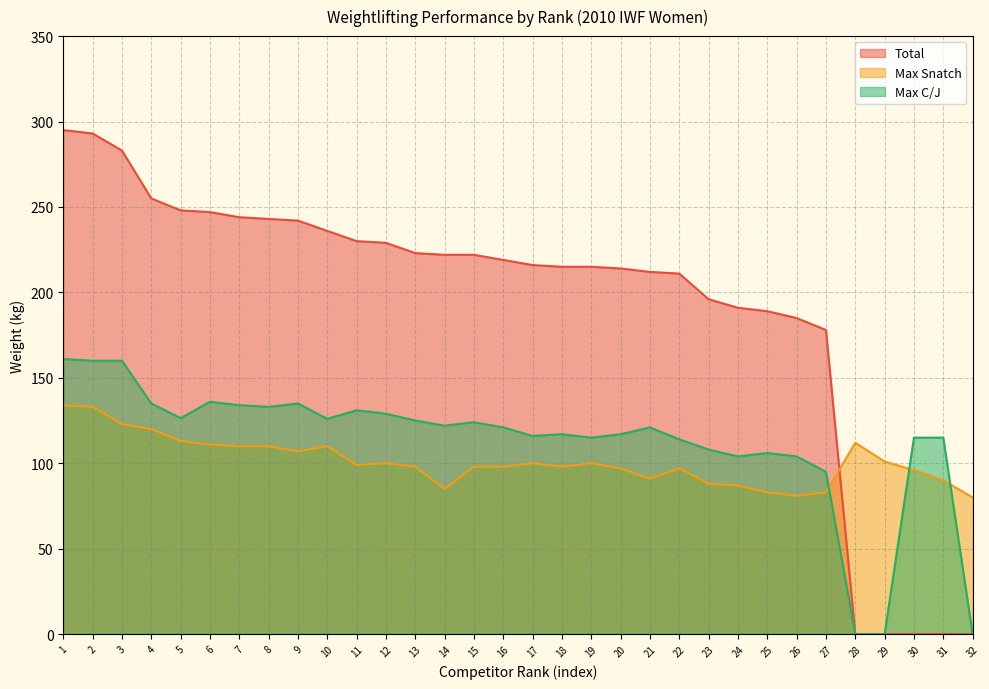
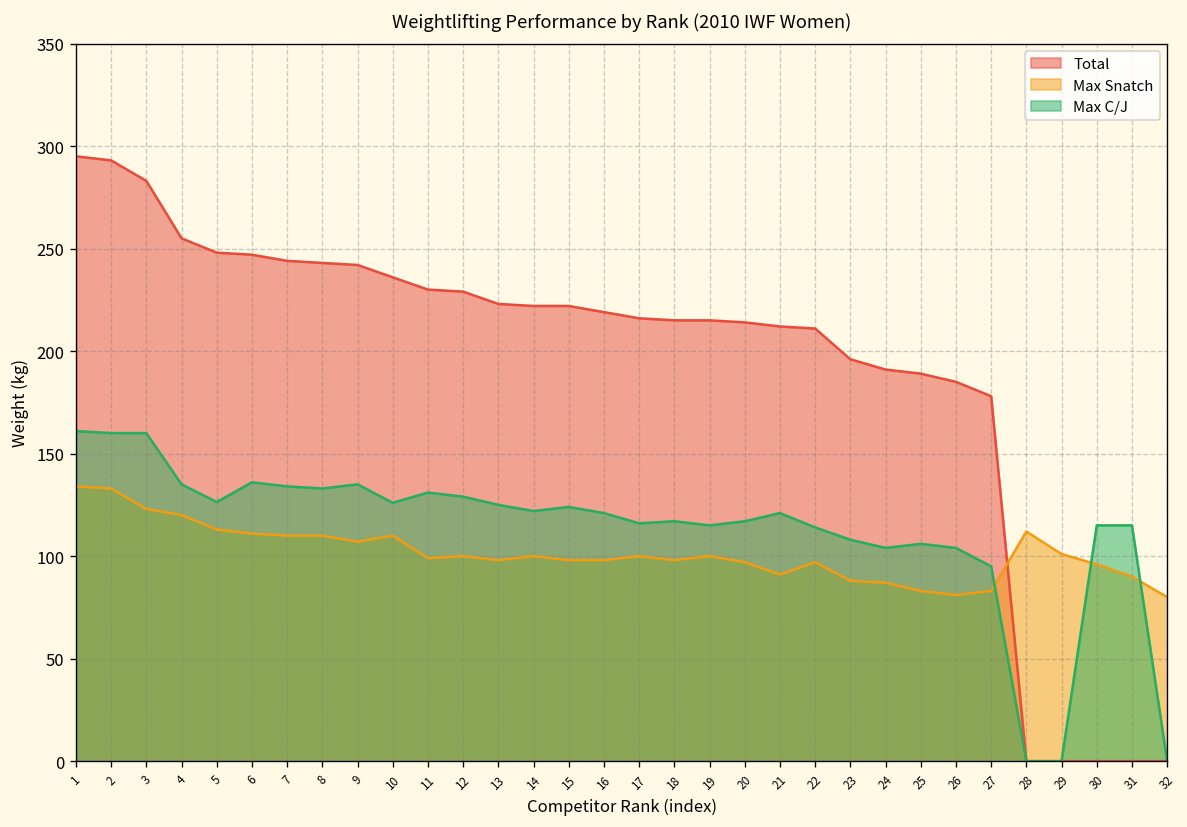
  {
    "Total": {
      "1": 295,
      "2": 293,
      "3": 283,
      "4": 255,
      "5": 248,
      "6": 247,
      "7": 244,
      "8": 243,
      "9": 242,
      "10": 236,
      "11": 230,
      "12": 229,
      "13": 223,
      "14": 222,
      "15": 222,
      "16": 219,
      "17": 216,
      "18": 215,
      "19": 215,
      "20": 214,
      "21": 212,
      "22": 211,
      "23": 196,
      "24": 191,
      "25": 189,
      "26": 185,
      "27": 178,
      "30": 0,
      "31": 0
    },
    "Max Snatch": {
      "1": 134,
      "2": 133,
      "3": 123,
      "4": 120,
      "5": 113,
      "6": 111,
      "7": 110,
      "8": 110,
      "9": 107,
      "10": 110,
      "11": 99,
      "12": 100,
      "13": 98,
-     "14": 85,
+     "14": 100,
      "15": 98,
      "16": 98,
      "17": 100,
      "18": 98,
      "19": 100,
      "20": 97,
      "21": 91,
      "22": 97,
      "23": 88,
      "24": 87,
      "25": 83,
      "26": 81,
      "27": 83,
      "28": 112,
      "29": 101,
      "30": 96,
      "31": 90,
      "32": 80
    },
    "Max C/J": {
      "1": 161,
      "2": 160,
      "3": 160,
      "4": 135,
      "5": 126,
      "6": 136,
      "7": 134,
      "8": 133,
      "9": 135,
      "10": 126,
      "11": 131,
      "12": 129,
      "13": 125,
      "14": 122,
      "15": 124,
      "16": 121,
      "17": 116,
      "18": 117,
      "19": 115,
      "20": 117,
      "21": 121,
      "22": 114,
      "23": 108,
      "24": 104,
      "25": 106,
      "26": 104,
      "27": 95,
      "30": 115,
      "31": 115
    }
  }
